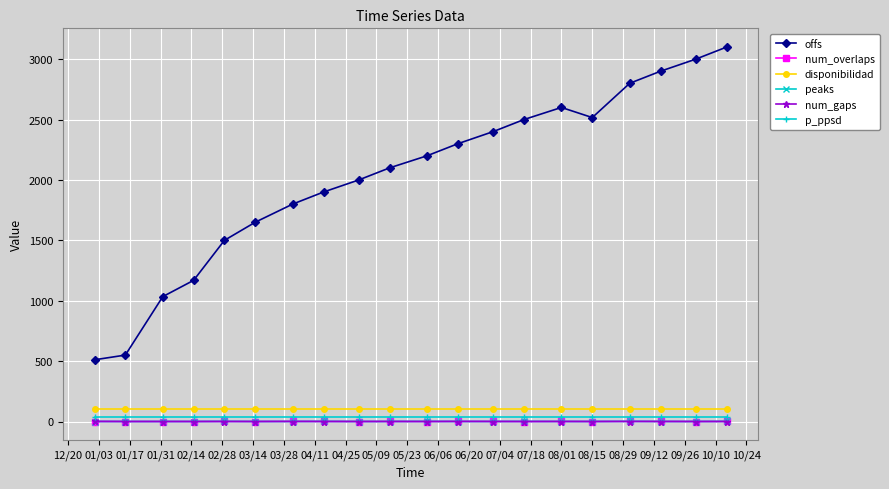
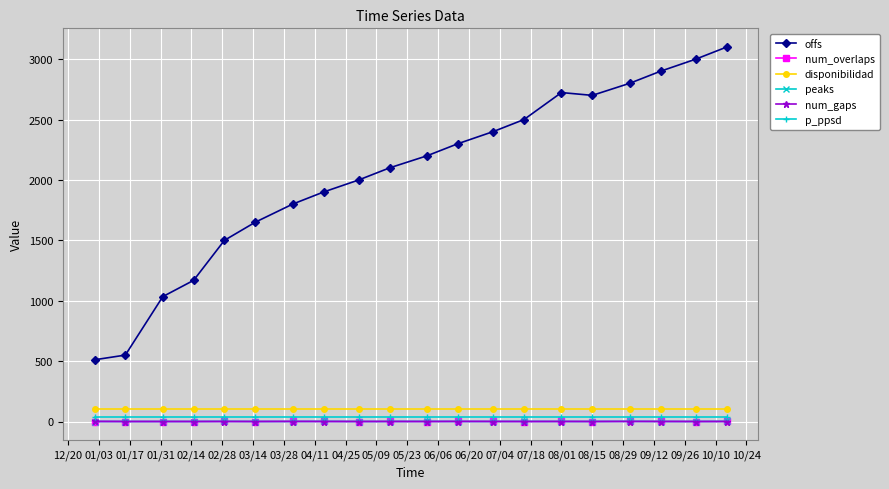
  {
    "offs": {
-     "08/01": 2600,
-     "08/15": 2520
+     "08/01": 2720,
+     "08/15": 2700
    },
    "num_gaps": {
      "08/01": 0,
      "08/15": 0
    },
    "disponibilidad": {
      "08/01": 100,
      "08/15": 100
    },
    "p_ppsd": {
      "08/01": 40,
      "08/15": 40
    }
  }
